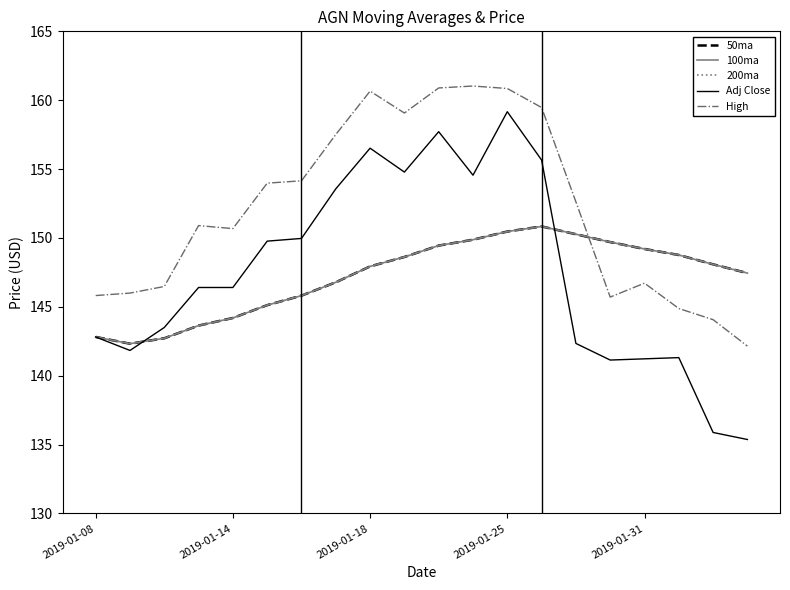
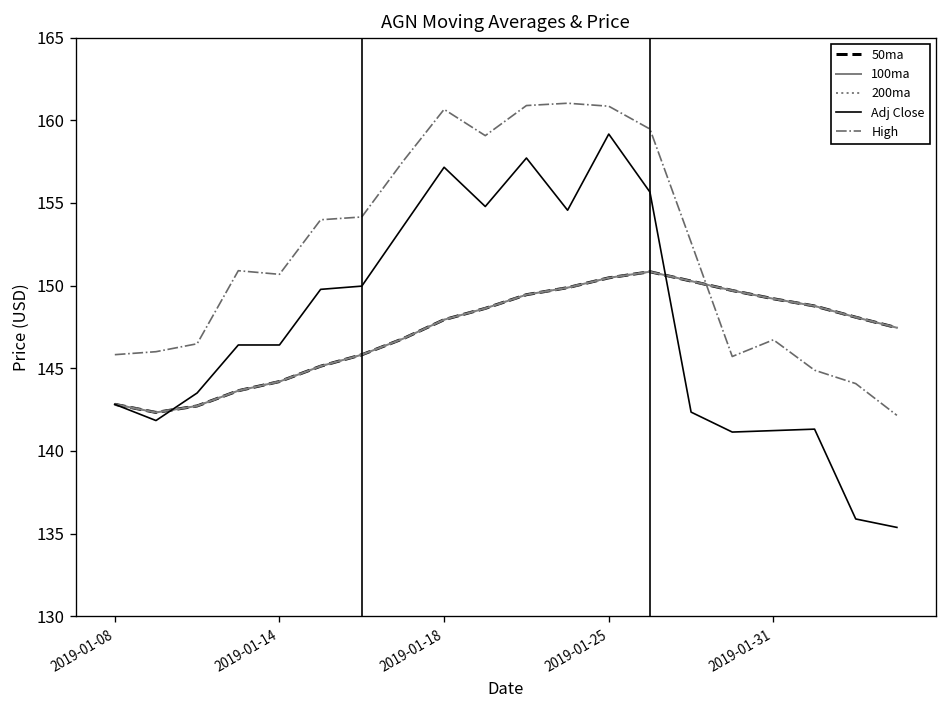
  {
    "Adj Close": {
      "2019-01-14": 146.4,
-     "2019-01-18": 156.5,
+     "2019-01-18": 157.2,
      "2019-01-25": 159.2,
      "2019-01-31": 141.2
    }
  }
